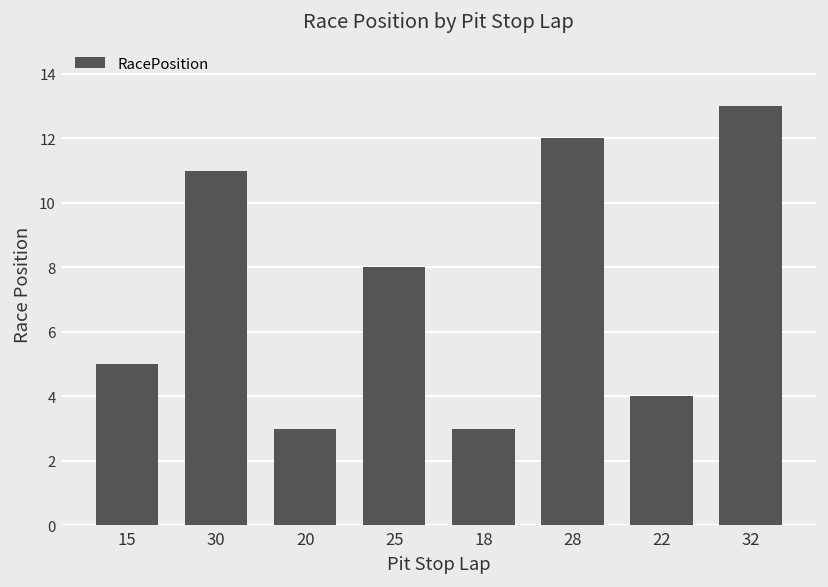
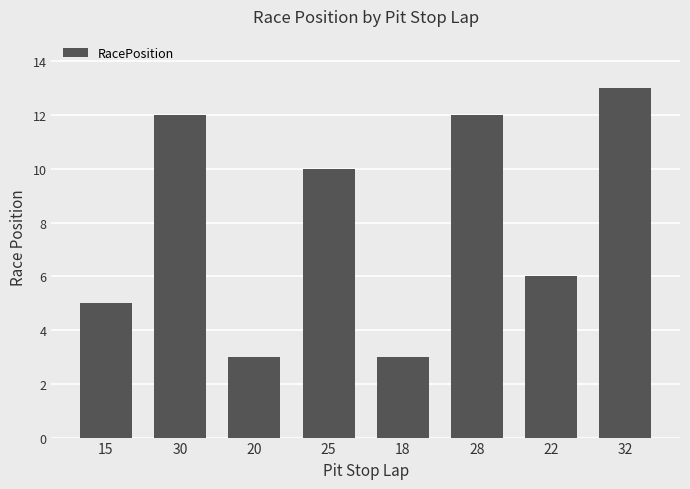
  {
    "15": 5,
-   "30": 11,
+   "30": 12,
    "20": 3,
-   "25": 8,
+   "25": 10,
    "18": 3,
    "28": 12,
-   "22": 4,
+   "22": 6,
    "32": 13
  }
